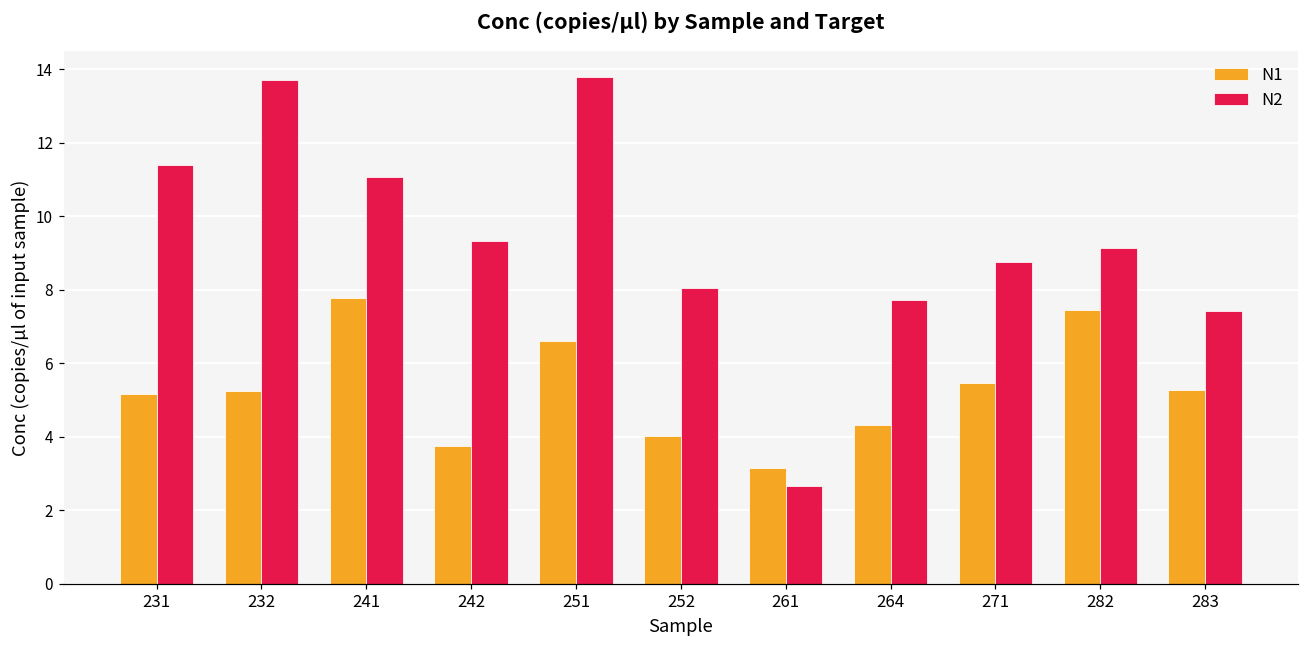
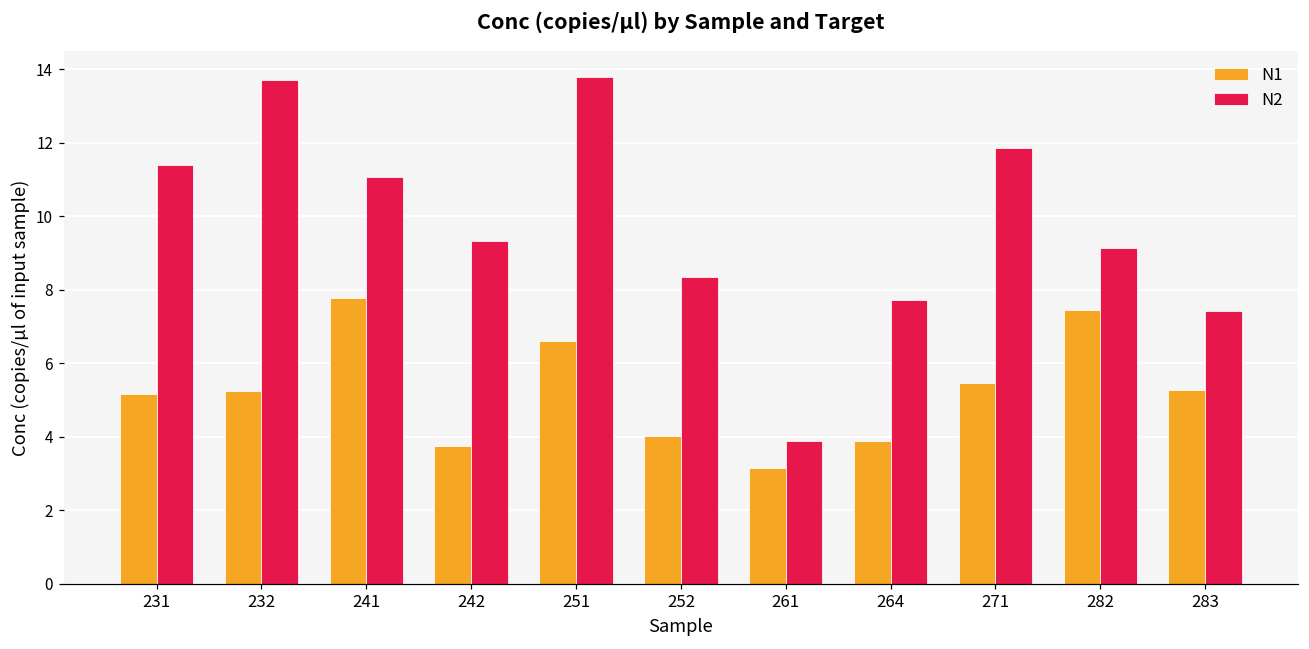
  {
    "N1": {
      "231": 5.2,
      "232": 5.3,
      "241": 7.8,
      "242": 3.8,
      "251": 6.6,
      "252": 4.0,
      "261": 3.2,
-     "264": 4.3,
+     "264": 3.9,
      "271": 5.5,
      "282": 7.5,
      "283": 5.3
    },
    "N2": {
      "231": 11.4,
      "232": 13.7,
      "241": 11.1,
      "242": 9.3,
      "251": 13.8,
-     "252": 8.0,
-     "261": 2.7,
+     "252": 8.4,
+     "261": 3.9,
      "264": 7.7,
-     "271": 8.8,
+     "271": 11.9,
      "282": 9.1,
      "283": 7.4
    }
  }
